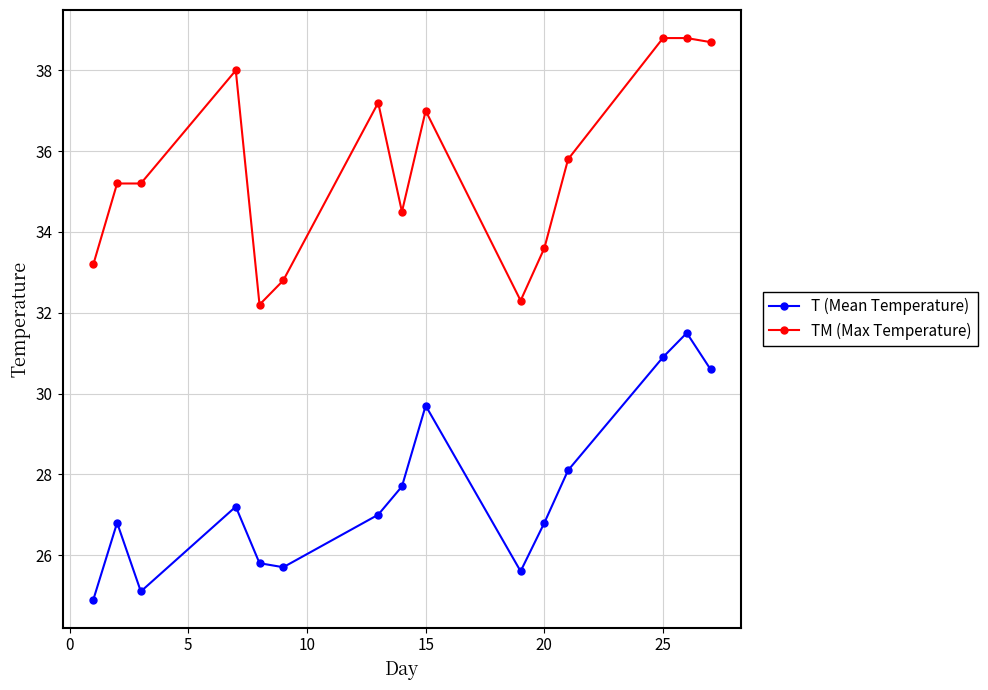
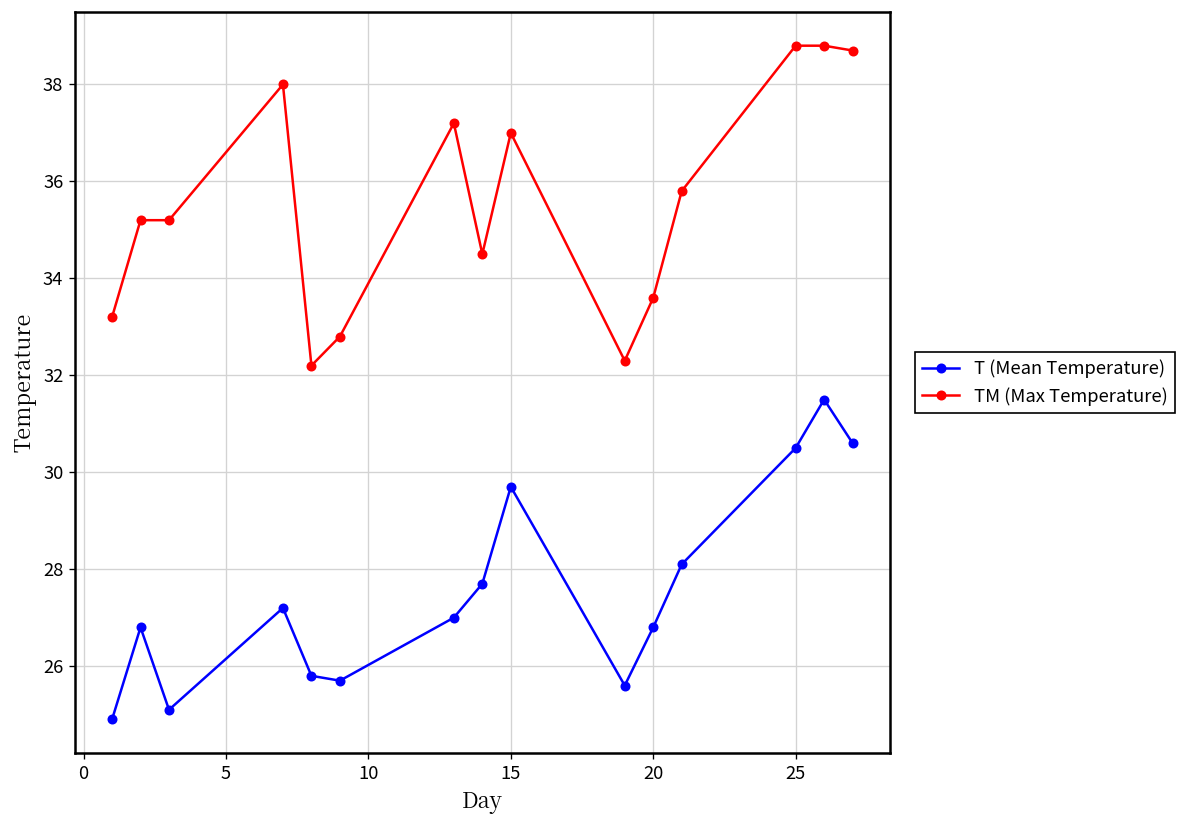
  {
    "T (Mean Temperature)": {
      "15": 29.7,
      "20": 26.8,
-     "25": 30.9
+     "25": 30.5
    },
    "TM (Max Temperature)": {
      "15": 37.0,
      "20": 33.6,
      "25": 38.8
    }
  }
